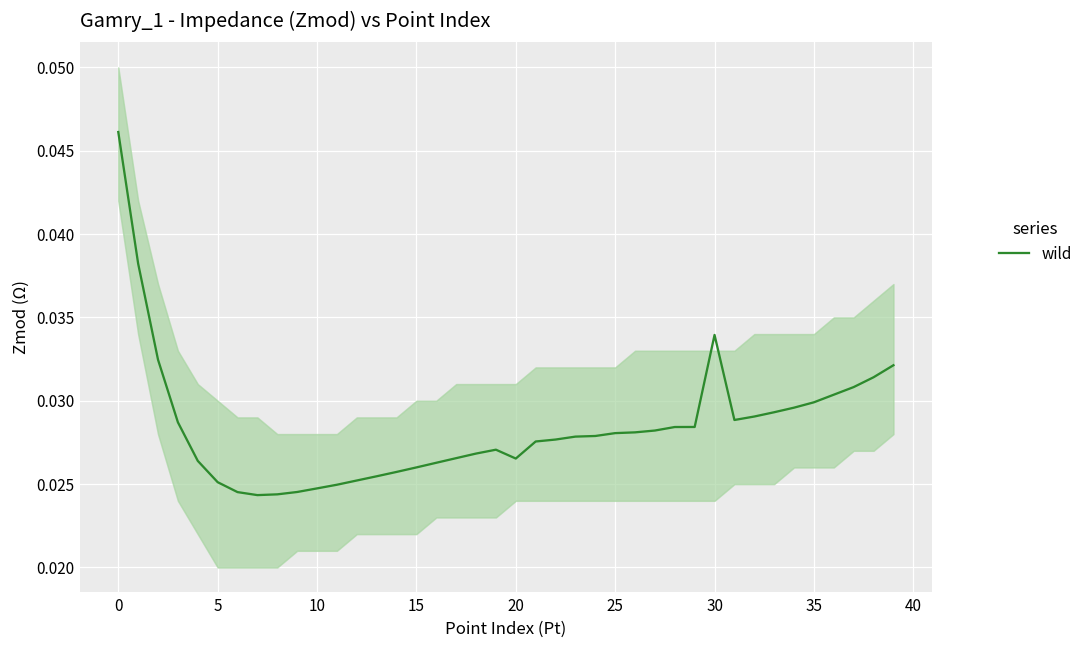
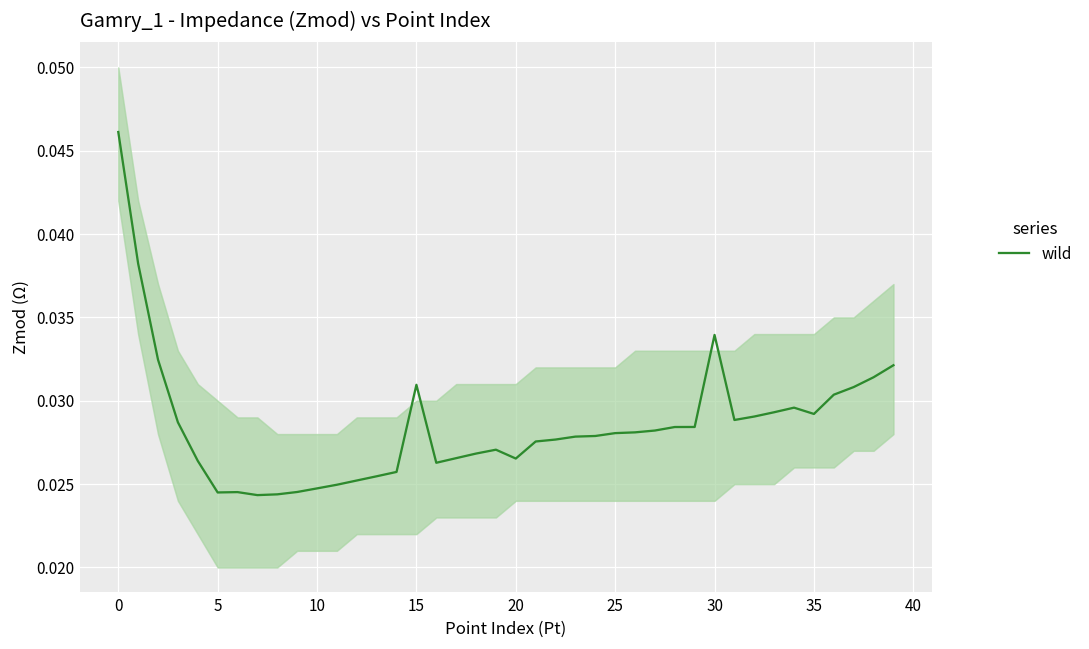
  {
    "wild": {
      "0": 0.0461,
-     "5": 0.0251,
+     "5": 0.0245,
      "10": 0.0247,
-     "15": 0.0260,
+     "15": 0.0310,
      "20": 0.0265,
      "25": 0.0281,
      "30": 0.0340,
-     "35": 0.0299
+     "35": 0.0292
    }
  }
